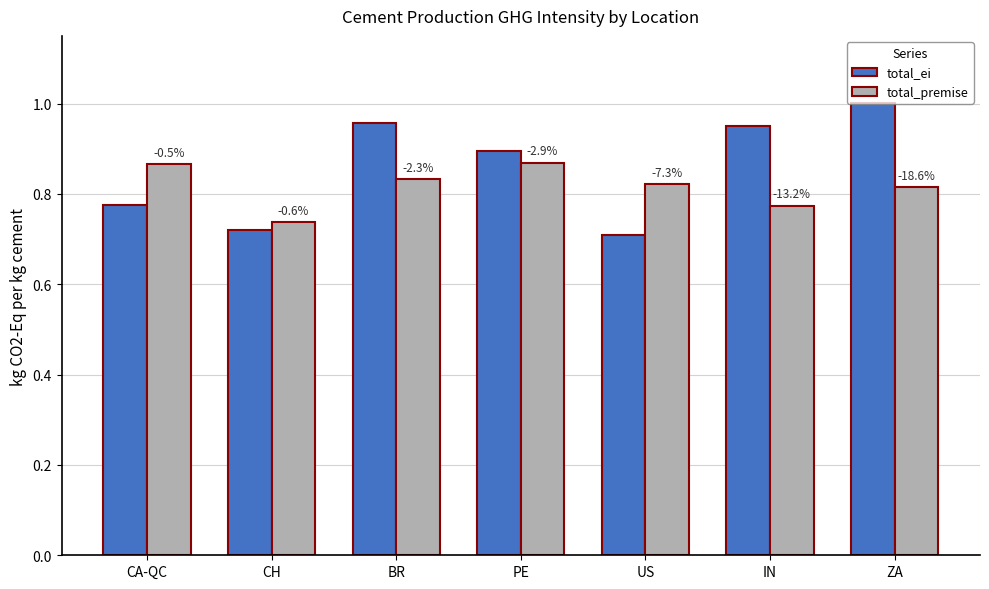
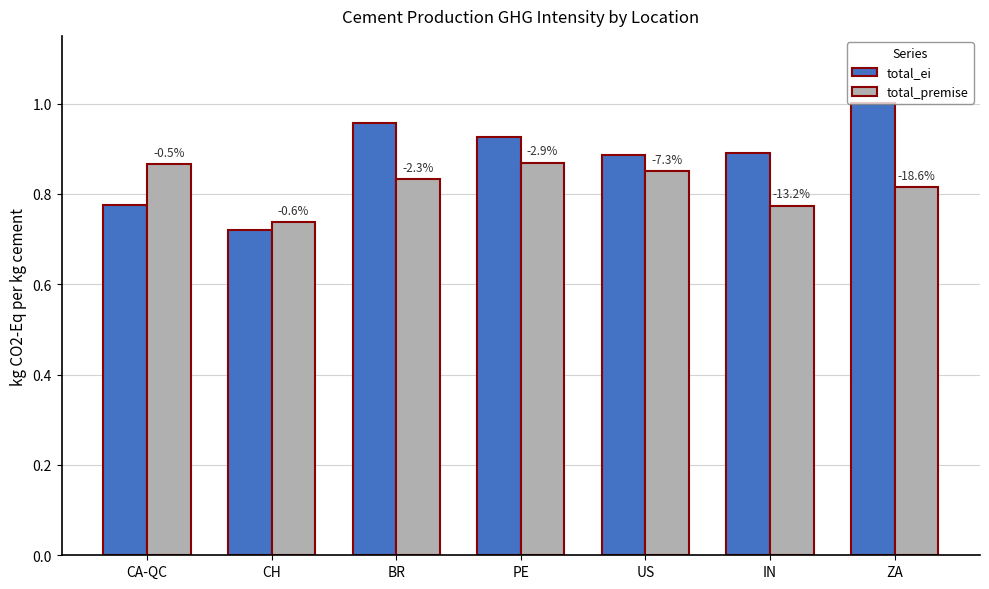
  {
    "total_ei": {
      "CA-QC": 0.78,
      "CH": 0.72,
      "BR": 0.96,
-     "PE": 0.90,
-     "US": 0.71,
-     "IN": 0.95
+     "PE": 0.93,
+     "US": 0.89,
+     "IN": 0.89
    },
    "total_premise": {
-     "US": 0.82
+     "US": 0.85
    }
  }
